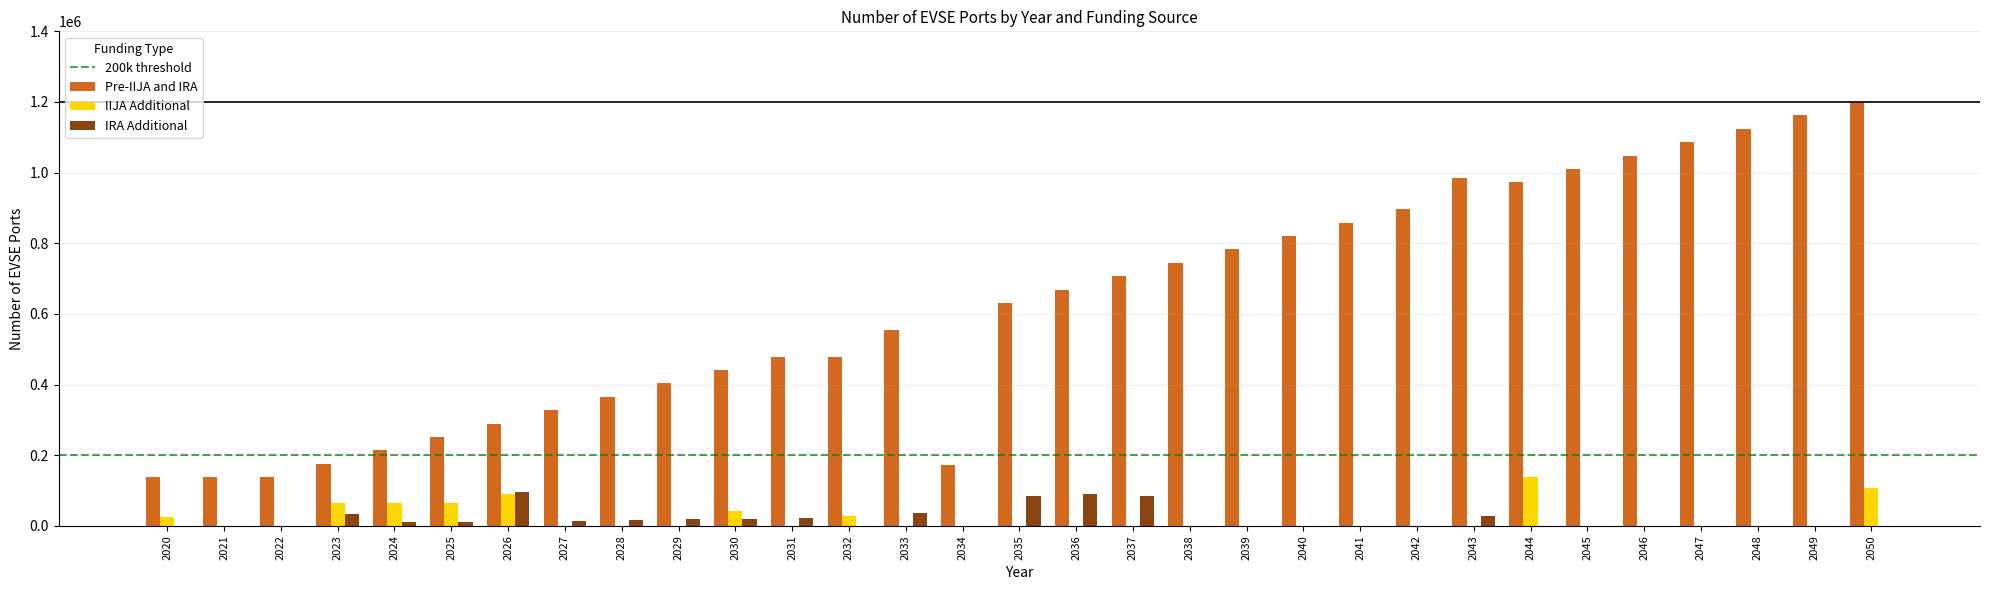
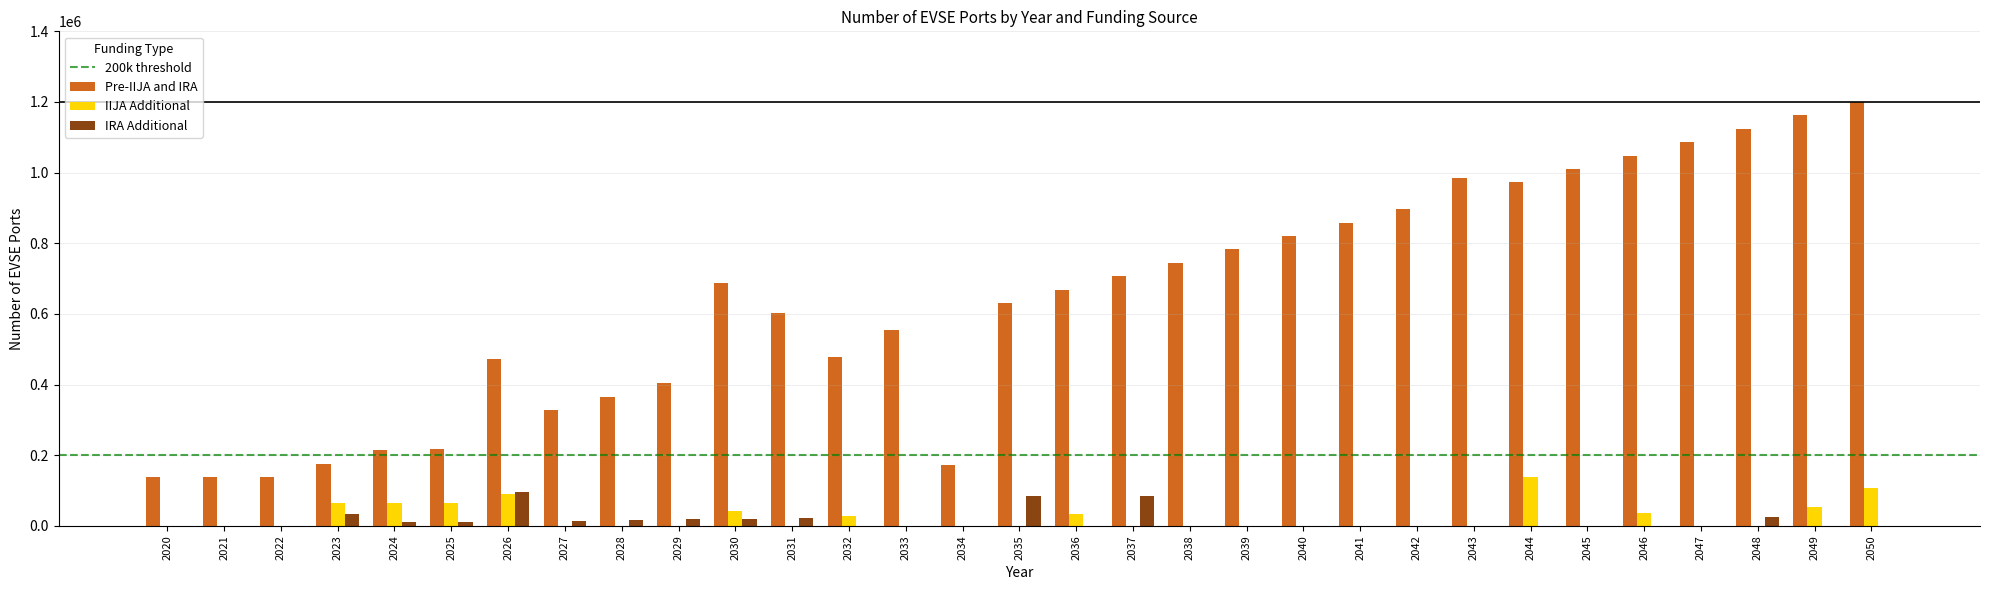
  {
    "Pre-IIJA and IRA": {
      "2020": 140000,
      "2021": 140000,
      "2022": 140000,
      "2023": 180000,
      "2024": 210000,
-     "2025": 250000,
-     "2026": 290000,
+     "2025": 220000,
+     "2026": 470000,
      "2027": 330000,
      "2028": 370000,
      "2029": 400000,
-     "2030": 440000,
-     "2031": 480000,
+     "2030": 690000,
+     "2031": 600000,
      "2032": 480000,
      "2033": 560000,
      "2034": 170000,
      "2035": 630000,
      "2036": 670000,
      "2037": 710000,
      "2038": 740000,
      "2039": 780000,
      "2040": 820000,
      "2041": 860000,
      "2042": 900000,
      "2043": 980000,
      "2044": 970000,
      "2045": 1010000,
      "2046": 1050000,
      "2047": 1090000,
      "2048": 1120000,
      "2049": 1160000,
      "2050": 1200000
    },
    "IIJA Additional": {
-     "2020": 20000,
+     "2020": 0,
      "2021": 0,
      "2022": 0,
      "2023": 60000,
      "2024": 60000,
      "2025": 60000,
      "2026": 90000,
      "2027": 0,
      "2028": 0,
      "2029": 0,
      "2030": 40000,
      "2031": 0,
      "2032": 30000,
      "2033": 0,
      "2034": 0,
      "2035": 0,
-     "2036": 0,
+     "2036": 30000,
      "2037": 0,
      "2038": 0,
      "2039": 0,
      "2040": 0,
      "2041": 0,
      "2042": 0,
      "2043": 0,
      "2044": 140000,
      "2045": 0,
-     "2046": 0,
+     "2046": 40000,
      "2047": 0,
      "2048": 0,
-     "2049": 0,
+     "2049": 50000,
      "2050": 110000
    },
    "IRA Additional": {
      "2020": 0,
      "2021": 0,
      "2022": 0,
      "2023": 30000,
      "2024": 10000,
      "2025": 10000,
      "2026": 100000,
      "2027": 10000,
      "2028": 20000,
      "2029": 20000,
      "2030": 20000,
      "2031": 20000,
      "2032": 0,
-     "2033": 40000,
+     "2033": 0,
      "2034": 0,
      "2035": 80000,
-     "2036": 90000,
+     "2036": 0,
      "2037": 90000,
      "2038": 0,
      "2039": 0,
      "2040": 0,
      "2041": 0,
      "2042": 0,
-     "2043": 30000,
+     "2043": 0,
      "2044": 0,
      "2045": 0,
      "2046": 0,
      "2047": 0,
-     "2048": 0,
+     "2048": 20000,
      "2049": 0,
      "2050": 0
    }
  }
